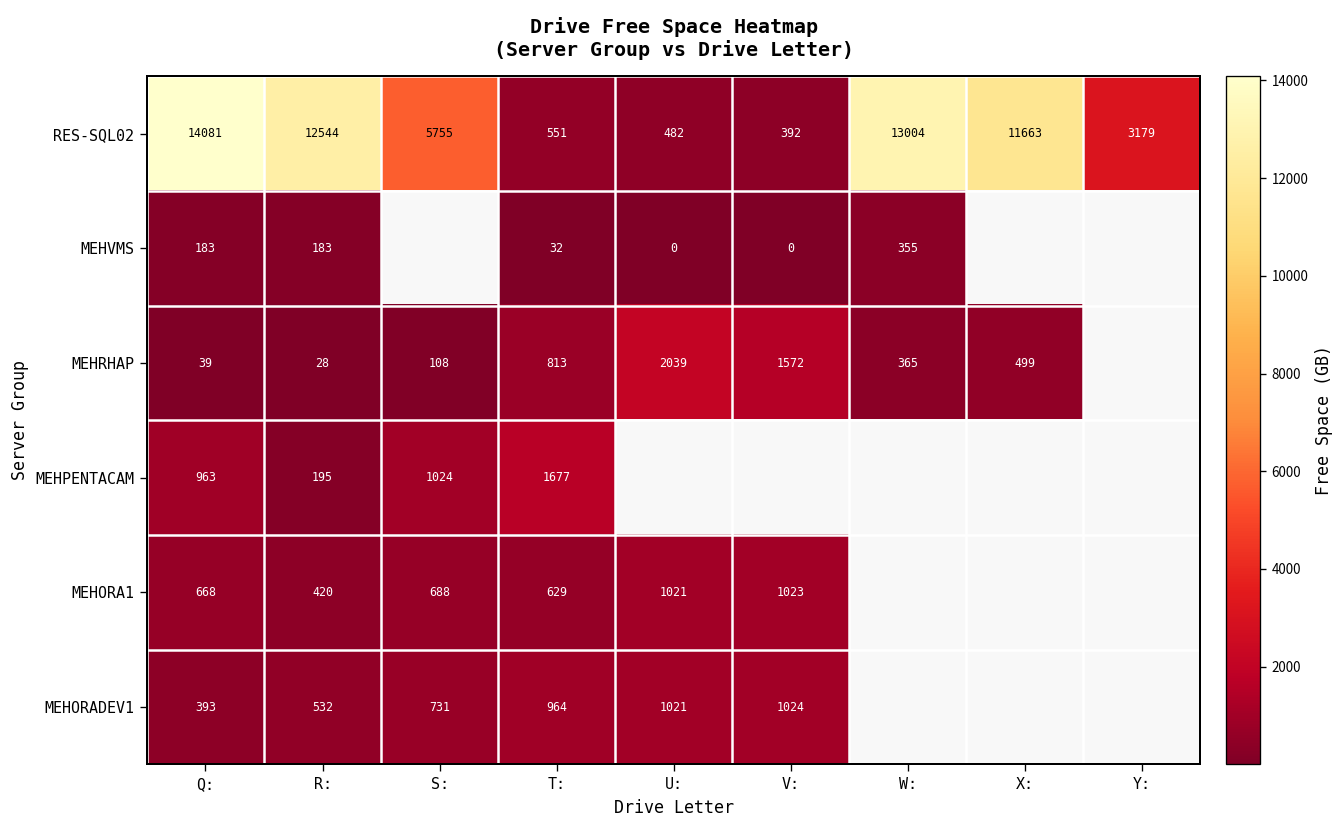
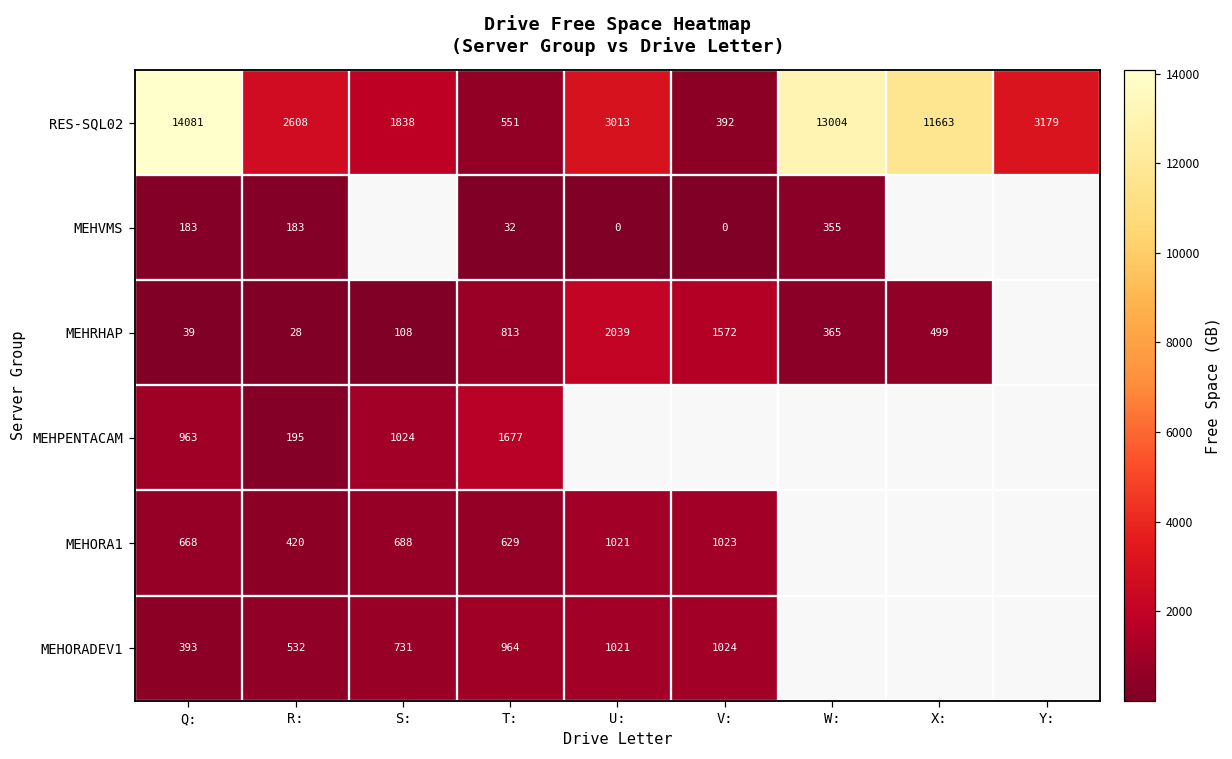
  {
    "RES-SQL02": {
      "Q:": 14081,
-     "R:": 12544,
-     "S:": 5755,
+     "R:": 2608,
+     "S:": 1838,
      "T:": 551,
-     "U:": 482,
+     "U:": 3013,
      "V:": 392,
      "W:": 13004,
      "X:": 11663,
      "Y:": 3179
    },
    "MEHVMS": {
      "Q:": 183,
      "R:": 183,
      "T:": 32,
      "U:": 0,
      "V:": 0,
      "W:": 355
    },
    "MEHRHAP": {
      "Q:": 39,
      "R:": 28,
      "S:": 108,
      "T:": 813,
      "U:": 2039,
      "V:": 1572,
      "W:": 365,
      "X:": 499
    },
    "MEHPENTACAM": {
      "Q:": 963,
      "R:": 195,
      "S:": 1024,
      "T:": 1677
    },
    "MEHORA1": {
      "Q:": 668,
      "R:": 420,
      "S:": 688,
      "T:": 629,
      "U:": 1021,
      "V:": 1023
    },
    "MEHORADEV1": {
      "Q:": 393,
      "R:": 532,
      "S:": 731,
      "T:": 964,
      "U:": 1021,
      "V:": 1024
    }
  }
